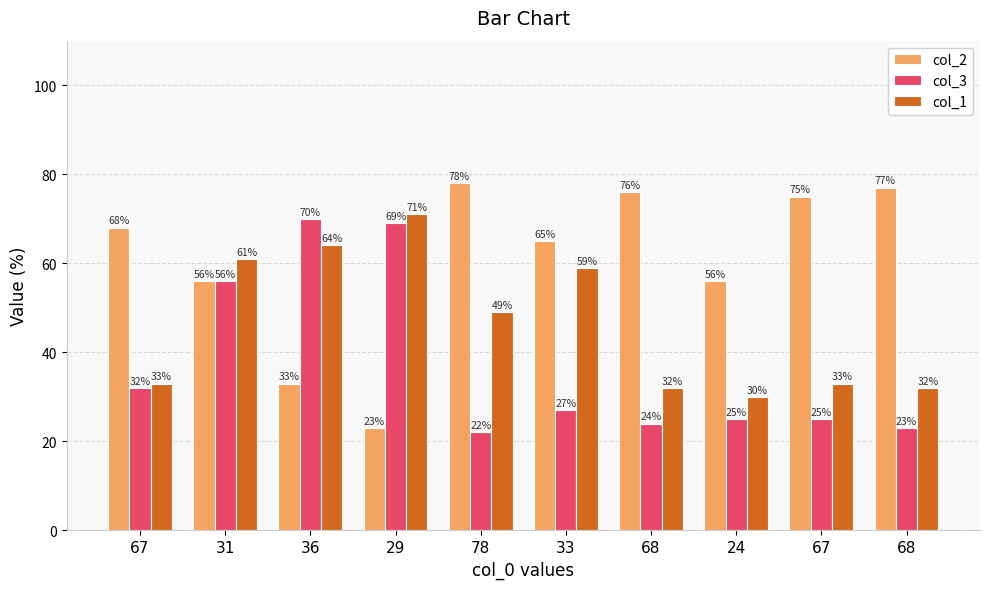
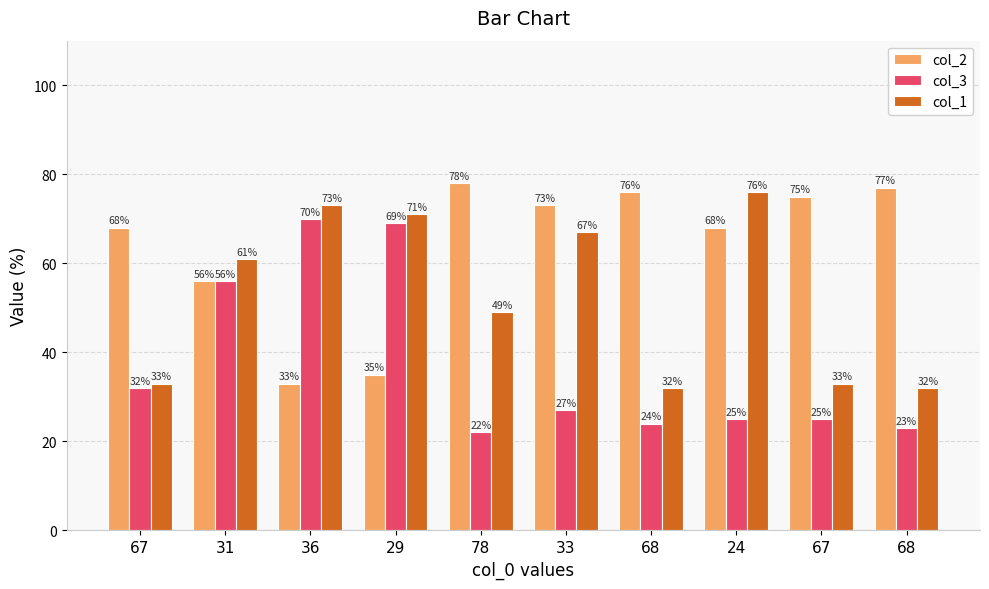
  {
    "col_2": {
      "31": "56%",
      "36": "33%",
-     "29": "23%",
+     "29": "35%",
      "78": "78%",
-     "33": "65%",
-     "24": "56%"
+     "33": "73%",
+     "24": "68%"
    },
    "col_3": {
      "31": "56%",
      "36": "70%",
      "29": "69%",
      "78": "22%",
      "33": "27%",
      "24": "25%"
    },
    "col_1": {
      "31": "61%",
-     "36": "64%",
+     "36": "73%",
      "29": "71%",
      "78": "49%",
-     "33": "59%",
-     "24": "30%"
+     "33": "67%",
+     "24": "76%"
    }
  }
